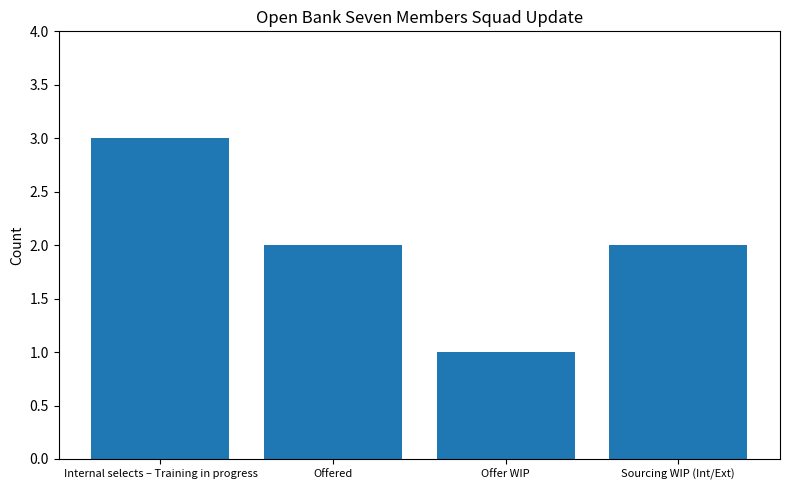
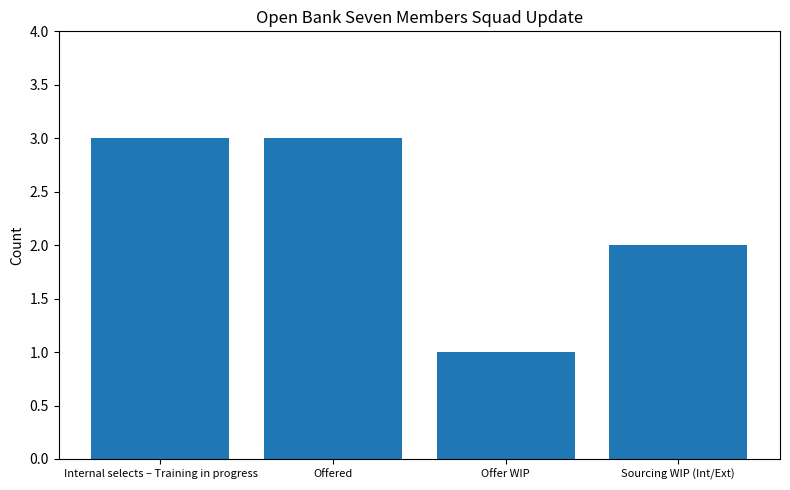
  {
    "Internal selects – Training in progress": 3,
-   "Offered": 2,
+   "Offered": 3,
    "Offer WIP": 1,
    "Sourcing WIP (Int/Ext)": 2
  }
